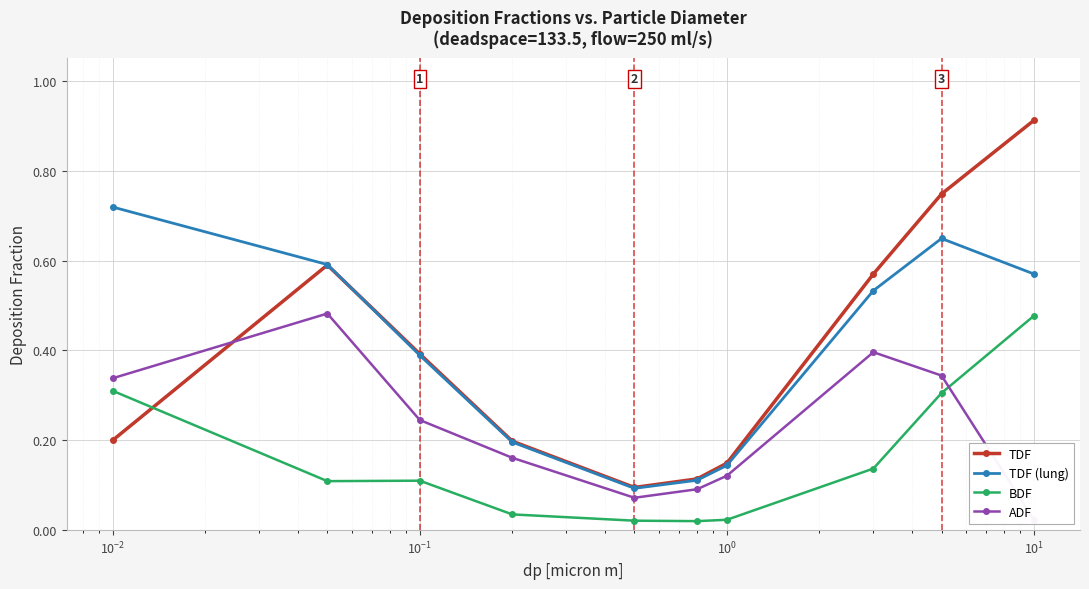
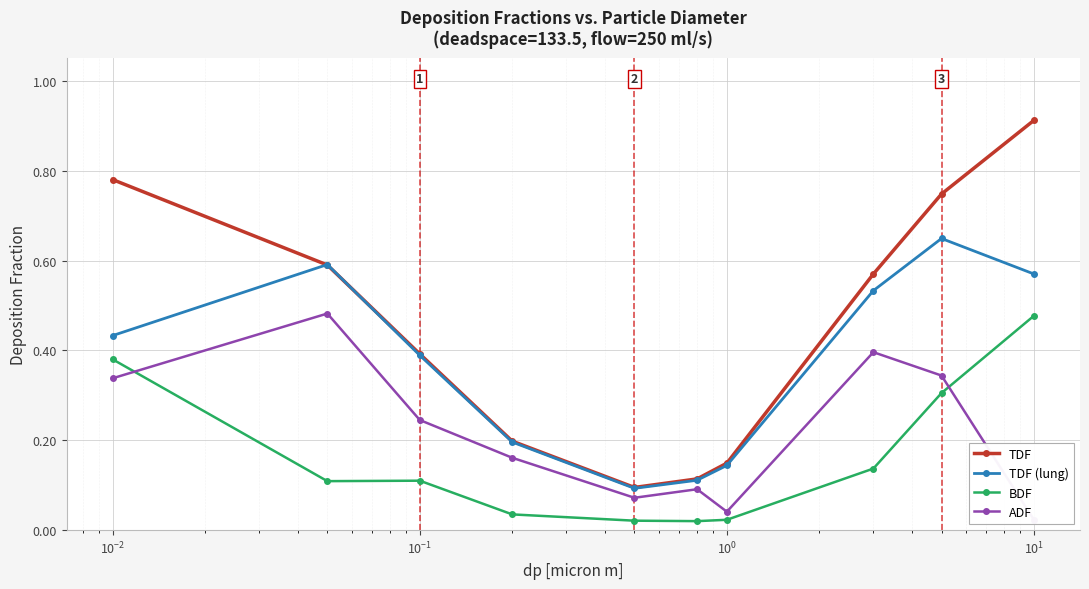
  {
    "TDF": {
-     "10^-2": 0.20,
+     "10^-2": 0.78,
      "10^1": 0.91
    },
    "TDF (lung)": {
-     "10^-2": 0.72,
+     "10^-2": 0.43,
      "10^1": 0.57
    },
    "BDF": {
-     "10^-2": 0.31,
+     "10^-2": 0.38,
      "10^-1": 0.11,
      "10^0": 0.02,
      "10^1": 0.48
    },
    "ADF": {
      "10^-2": 0.34,
      "10^-1": 0.25,
-     "10^0": 0.12
+     "10^0": 0.04
    }
  }
